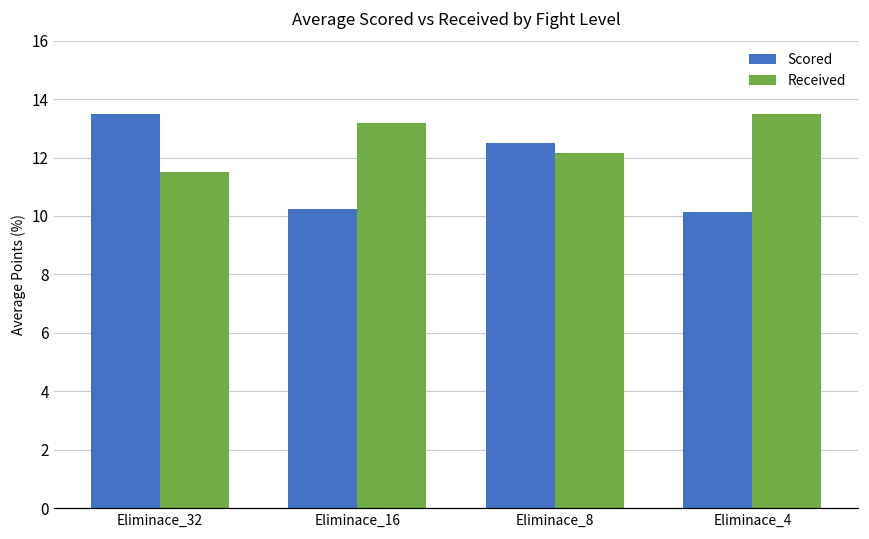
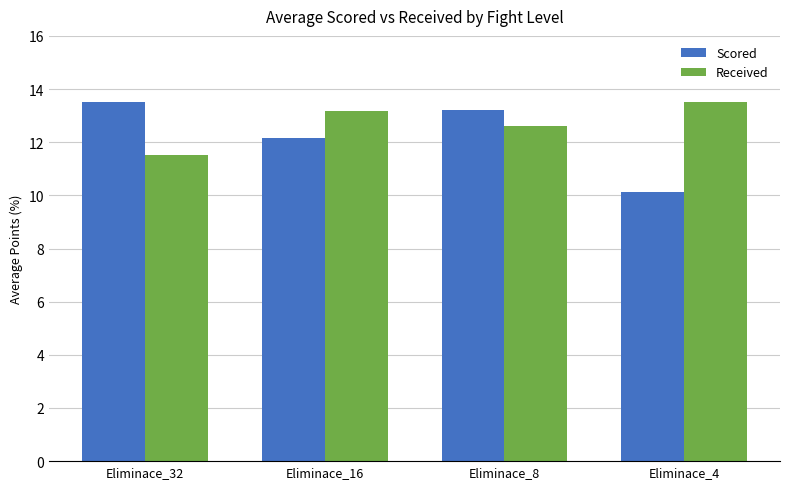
  {
    "Scored": {
      "Eliminace_32": 13.5,
-     "Eliminace_16": 10.2,
-     "Eliminace_8": 12.5,
+     "Eliminace_16": 12.2,
+     "Eliminace_8": 13.2,
      "Eliminace_4": 10.1
    },
    "Received": {
      "Eliminace_32": 11.5,
      "Eliminace_16": 13.2,
-     "Eliminace_8": 12.2,
+     "Eliminace_8": 12.6,
      "Eliminace_4": 13.5
    }
  }
